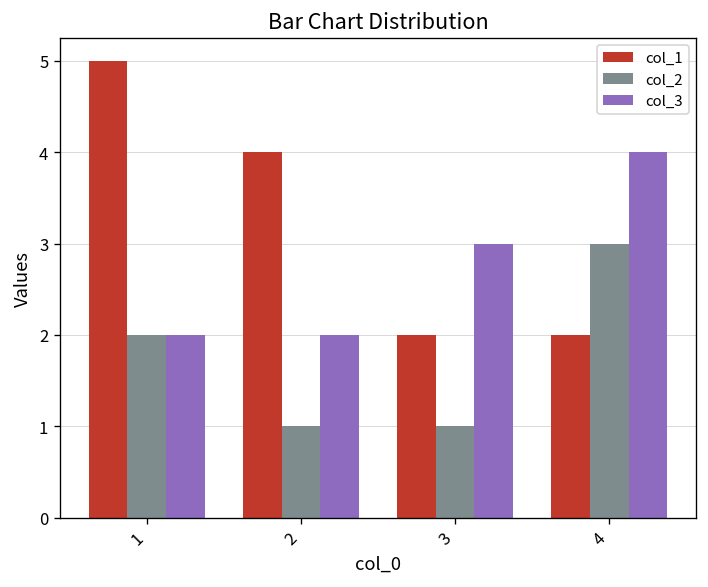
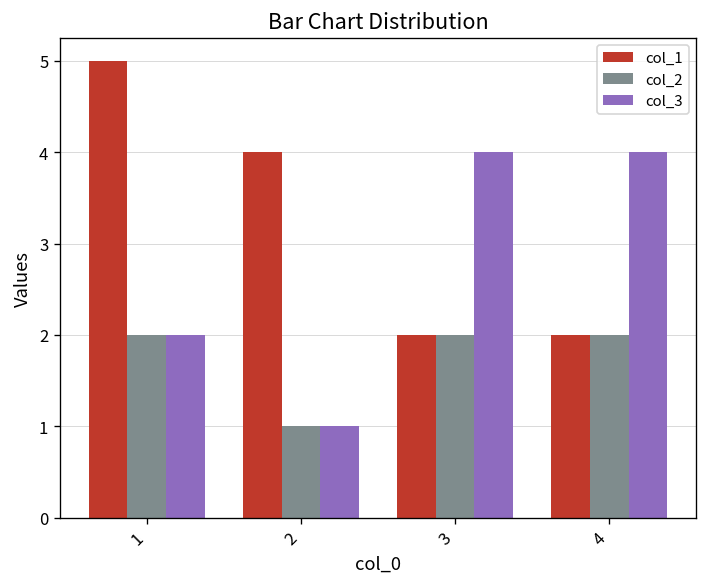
  {
    "col_1": {
      "1": 5,
      "2": 4,
      "3": 2,
      "4": 2
    },
    "col_2": {
      "1": 2,
      "2": 1,
-     "3": 1,
-     "4": 3
+     "3": 2,
+     "4": 2
    },
    "col_3": {
      "1": 2,
-     "2": 2,
-     "3": 3,
+     "2": 1,
+     "3": 4,
      "4": 4
    }
  }
